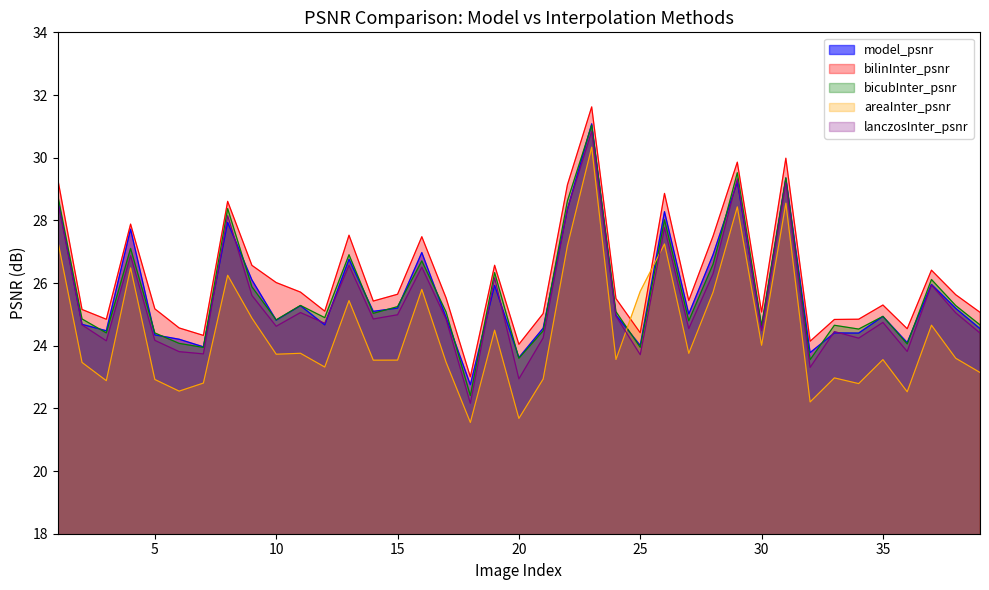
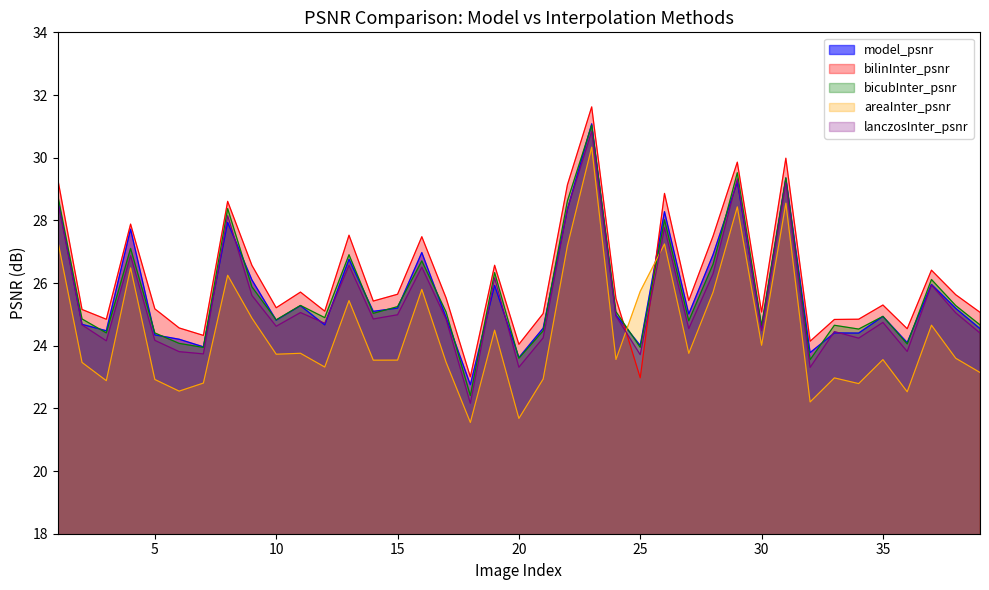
  {
    "bilinInter_psnr": {
      "5": 25.2,
-     "10": 26.0,
+     "10": 25.2,
      "15": 25.6,
      "20": 24.0,
-     "25": 24.4,
+     "25": 23.0,
      "30": 25.1,
      "35": 25.3
    },
    "areaInter_psnr": {
      "5": 22.9,
      "10": 23.7,
      "15": 23.5,
      "20": 21.7,
      "25": 25.7,
      "30": 24.0,
      "35": 23.6
    },
    "lanczosInter_psnr": {
      "5": 24.2,
      "10": 24.6,
      "15": 25.0,
-     "20": 22.9,
+     "20": 23.3,
      "25": 23.7,
      "30": 24.5,
      "35": 24.7
    }
  }
